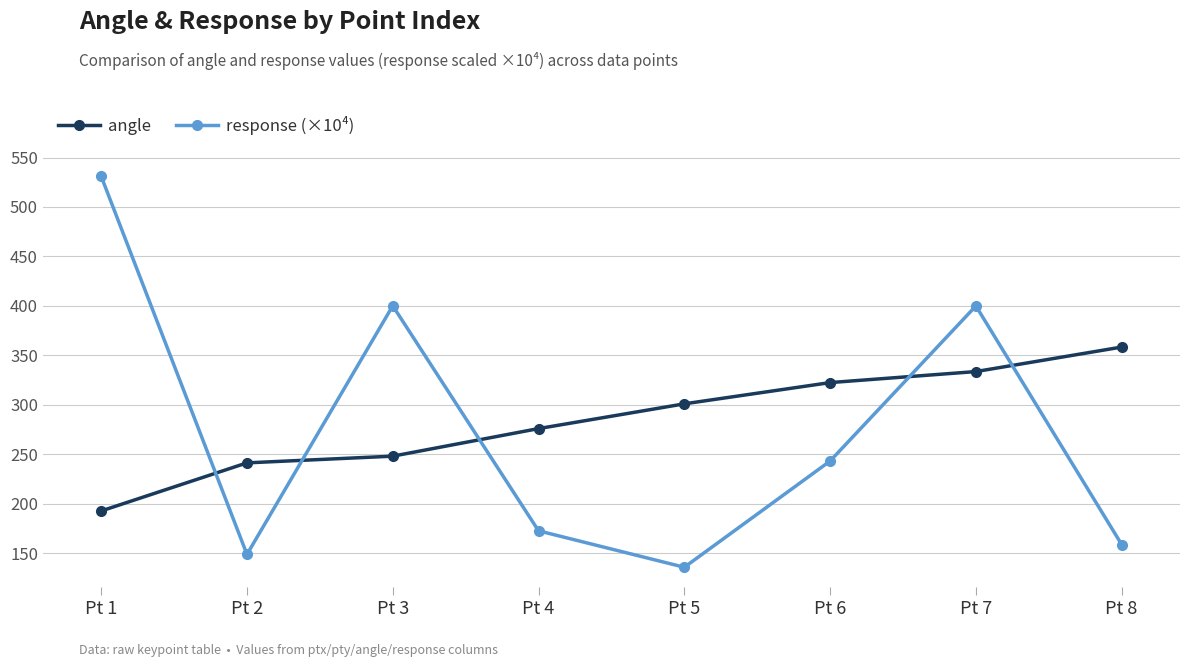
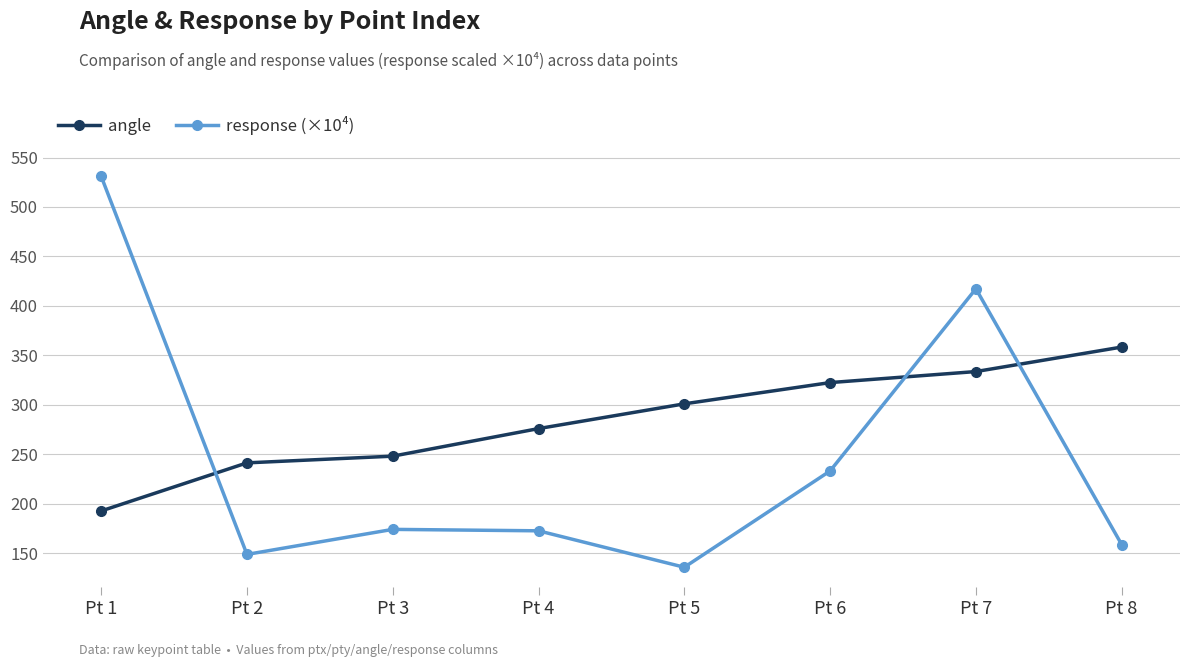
  {
    "angle": {
      "Pt 1": 190,
      "Pt 2": 240,
      "Pt 3": 250,
      "Pt 4": 280,
      "Pt 5": 300,
      "Pt 6": 320,
      "Pt 7": 330,
      "Pt 8": 360
    },
    "response (×10⁴)": {
      "Pt 1": 530,
      "Pt 2": 150,
-     "Pt 3": 400,
+     "Pt 3": 170,
      "Pt 4": 170,
      "Pt 5": 140,
-     "Pt 6": 240,
-     "Pt 7": 400,
+     "Pt 6": 230,
+     "Pt 7": 420,
      "Pt 8": 160
    }
  }
